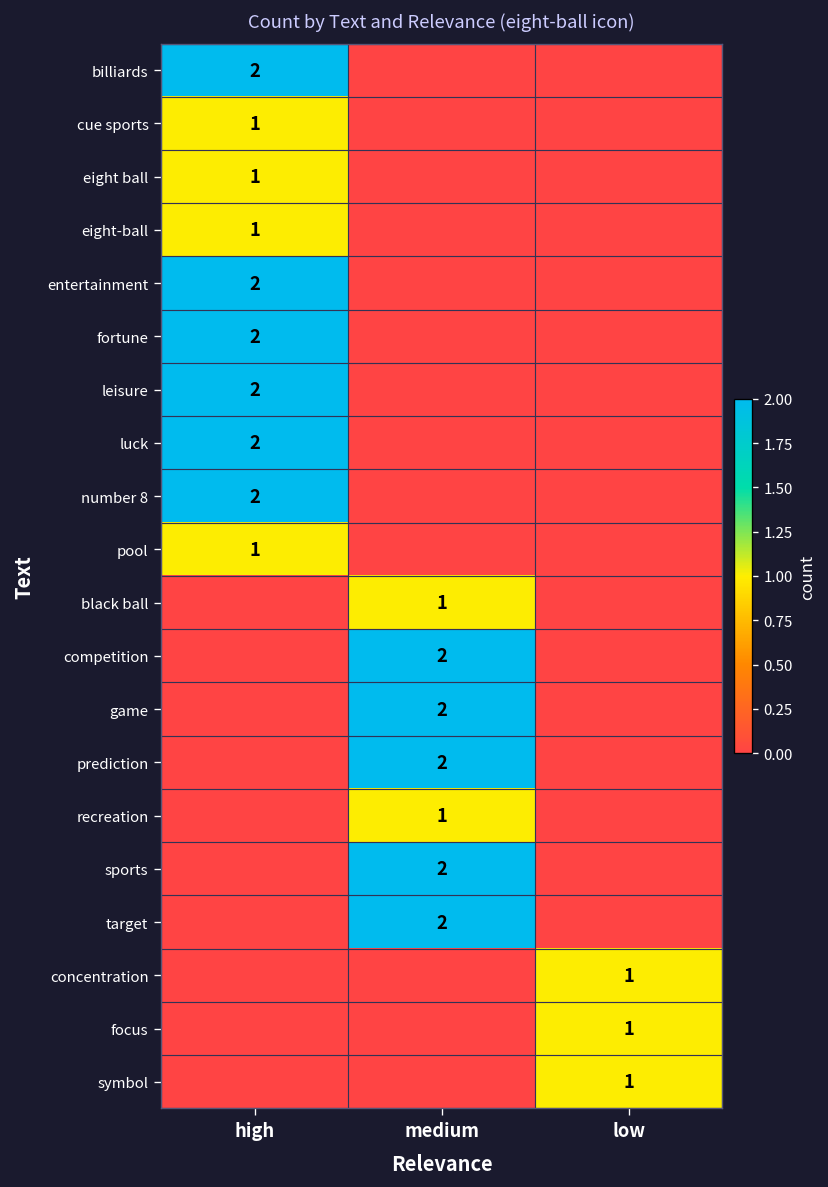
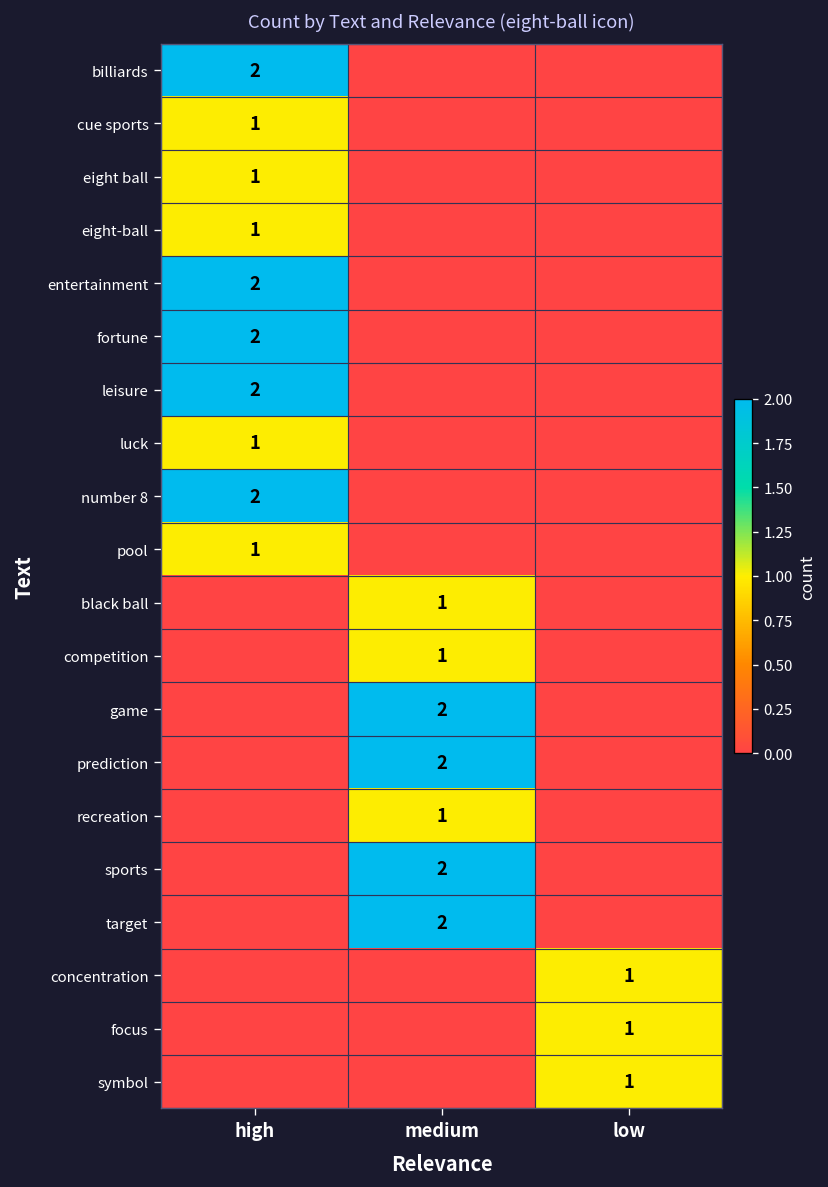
  {
    "billiards": {
      "high": 2
    },
    "cue sports": {
      "high": 1
    },
    "eight ball": {
      "high": 1
    },
    "eight-ball": {
      "high": 1
    },
    "entertainment": {
      "high": 2
    },
    "fortune": {
      "high": 2
    },
    "leisure": {
      "high": 2
    },
    "luck": {
-     "high": 2
+     "high": 1
    },
    "number 8": {
      "high": 2
    },
    "pool": {
      "high": 1
    },
    "black ball": {
      "medium": 1
    },
    "competition": {
-     "medium": 2
+     "medium": 1
    },
    "game": {
      "medium": 2
    },
    "prediction": {
      "medium": 2
    },
    "recreation": {
      "medium": 1
    },
    "sports": {
      "medium": 2
    },
    "target": {
      "medium": 2
    },
    "concentration": {
      "low": 1
    },
    "focus": {
      "low": 1
    },
    "symbol": {
      "low": 1
    }
  }
